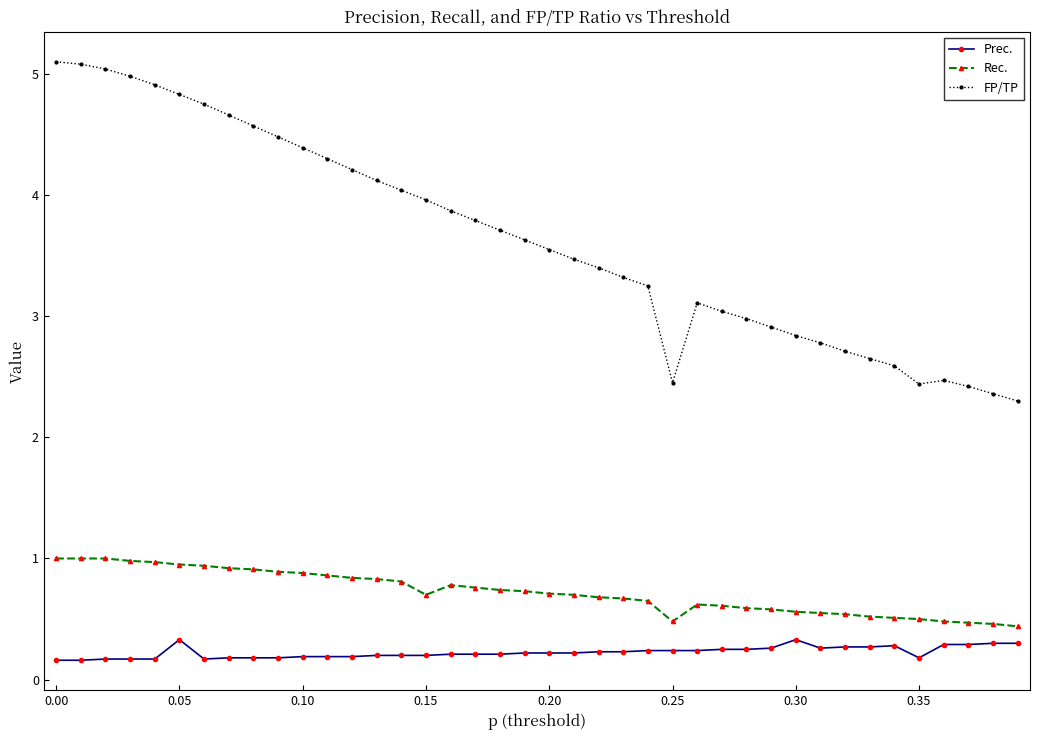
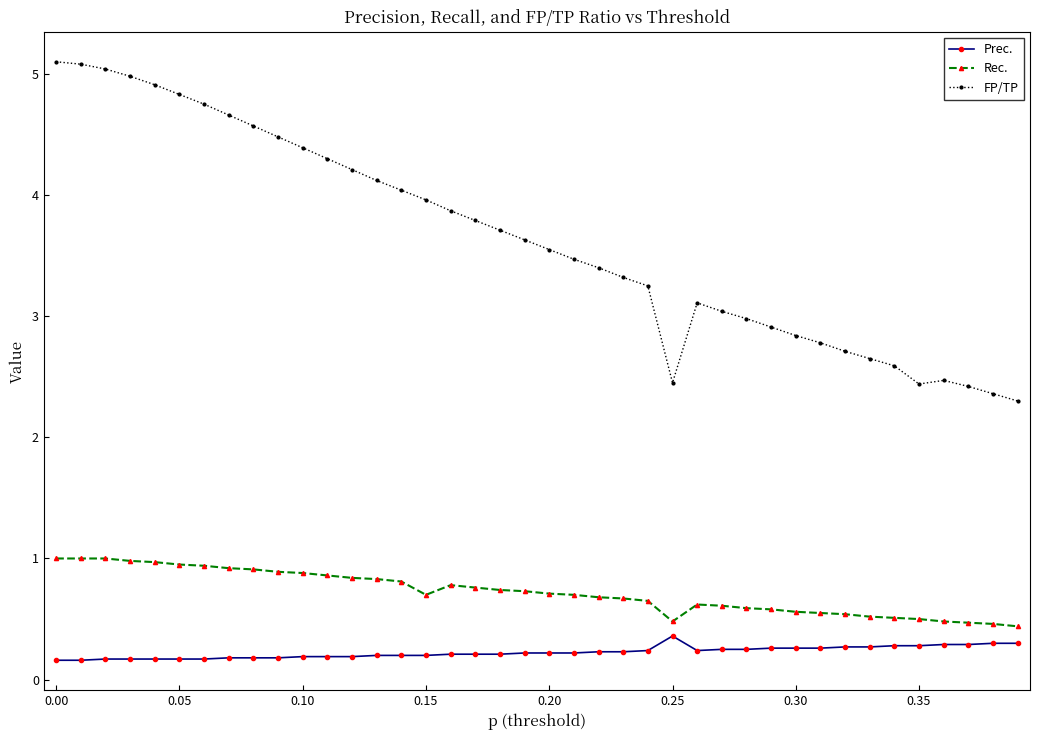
  {
    "Prec.": {
      "0.00": 0.16,
-     "0.05": 0.33,
+     "0.05": 0.17,
      "0.10": 0.19,
      "0.15": 0.20,
      "0.20": 0.22,
-     "0.25": 0.24,
-     "0.30": 0.33,
-     "0.35": 0.18
+     "0.25": 0.36,
+     "0.30": 0.26,
+     "0.35": 0.28
    },
    "Rec.": {
      "0.00": 1.00,
      "0.05": 0.95,
      "0.10": 0.88,
      "0.15": 0.70,
      "0.20": 0.71,
      "0.25": 0.48,
      "0.30": 0.56,
      "0.35": 0.50
    },
    "FP/TP": {
      "0.00": 5.10,
      "0.05": 4.83,
      "0.10": 4.39,
      "0.15": 3.96,
      "0.20": 3.55,
      "0.25": 2.45,
      "0.30": 2.84,
      "0.35": 2.44
    }
  }
